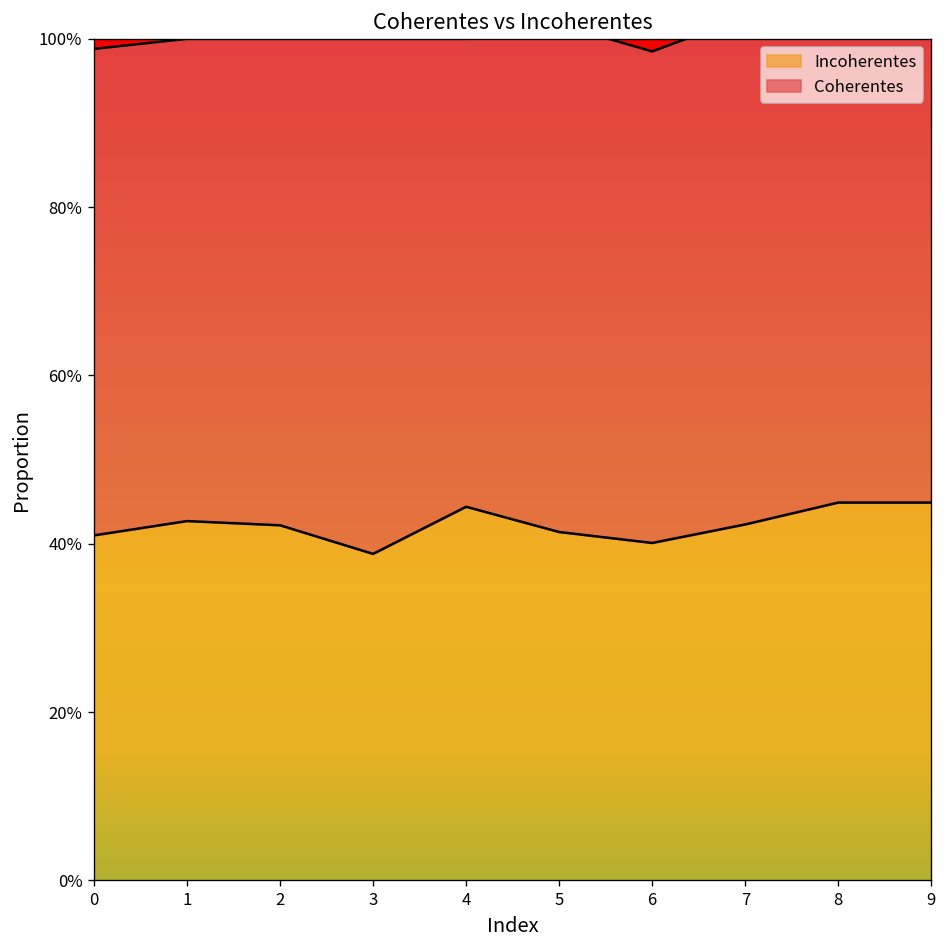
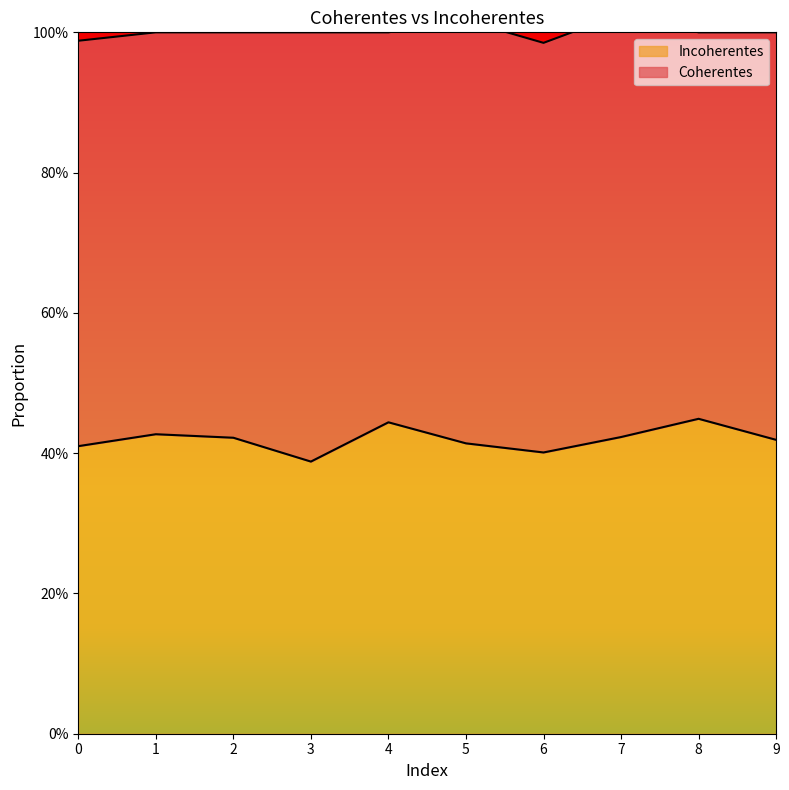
  {
    "Incoherentes": {
      "0": "41%",
      "1": "43%",
      "2": "42%",
      "3": "39%",
      "4": "44%",
      "5": "41%",
      "6": "40%",
      "7": "42%",
      "8": "45%",
-     "9": "45%"
+     "9": "42%"
    },
    "Coherentes": {
      "0": "58%",
      "1": "57%",
      "2": "58%",
      "3": "61%",
      "4": "56%",
      "6": "58%",
      "8": "55%"
    }
  }
